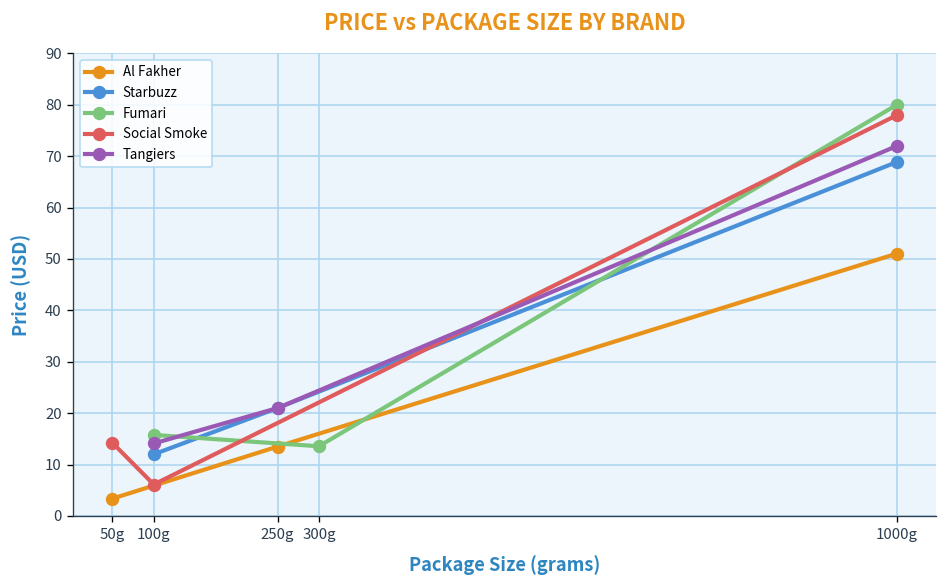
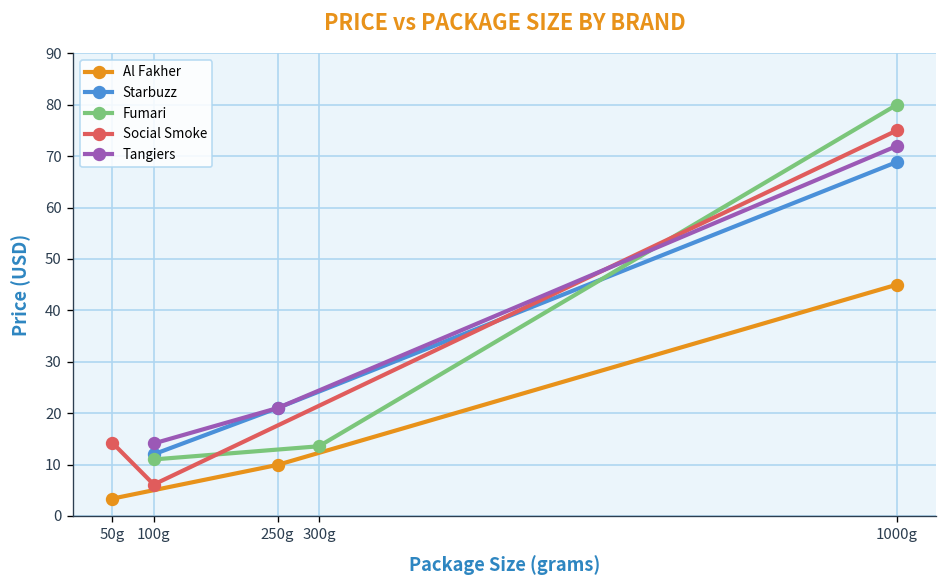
  {
    "Al Fakher": {
      "50g": 3,
-     "250g": 13,
-     "1000g": 51
+     "250g": 10,
+     "1000g": 45
    },
    "Starbuzz": {
      "100g": 12,
      "1000g": 69
    },
    "Fumari": {
-     "100g": 16,
+     "100g": 11,
      "300g": 14,
      "1000g": 80
    },
    "Social Smoke": {
      "50g": 14,
      "100g": 6,
-     "1000g": 78
+     "1000g": 75
    },
    "Tangiers": {
      "100g": 14,
      "1000g": 72
    }
  }
